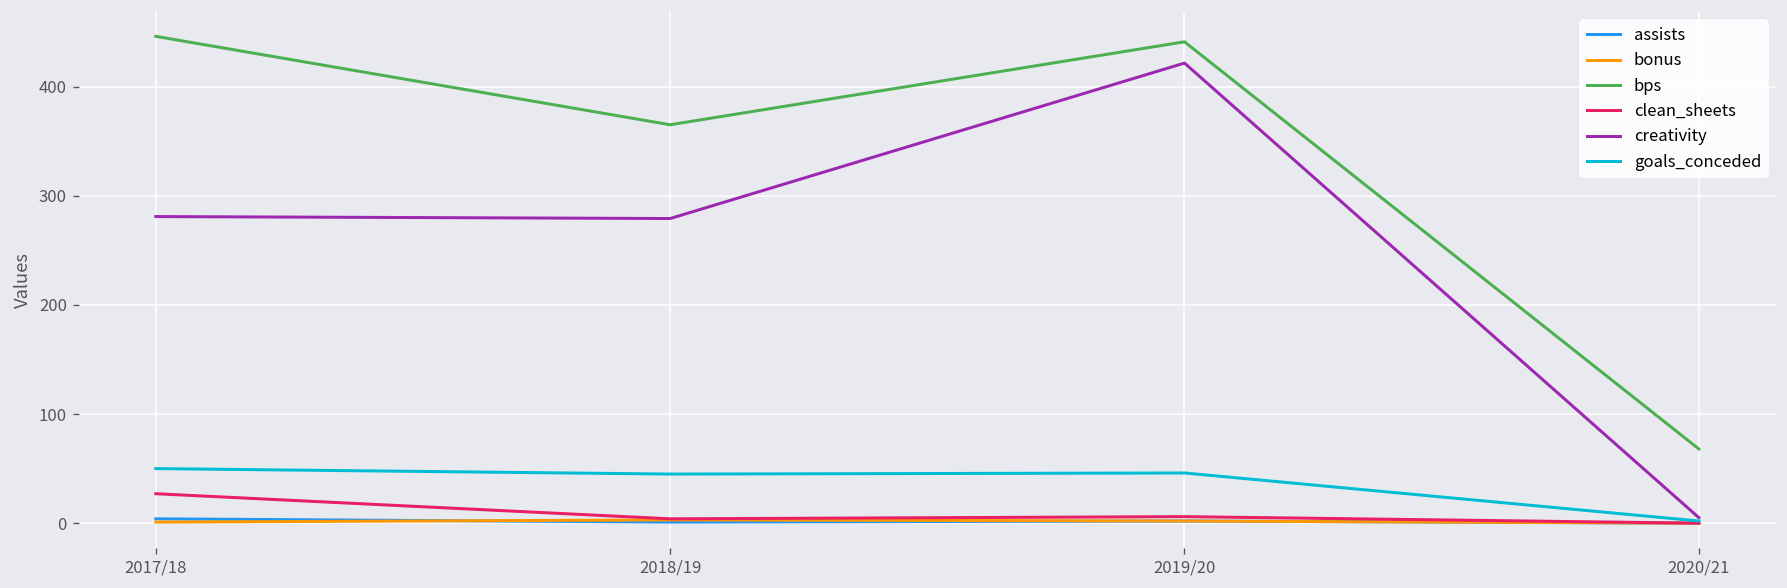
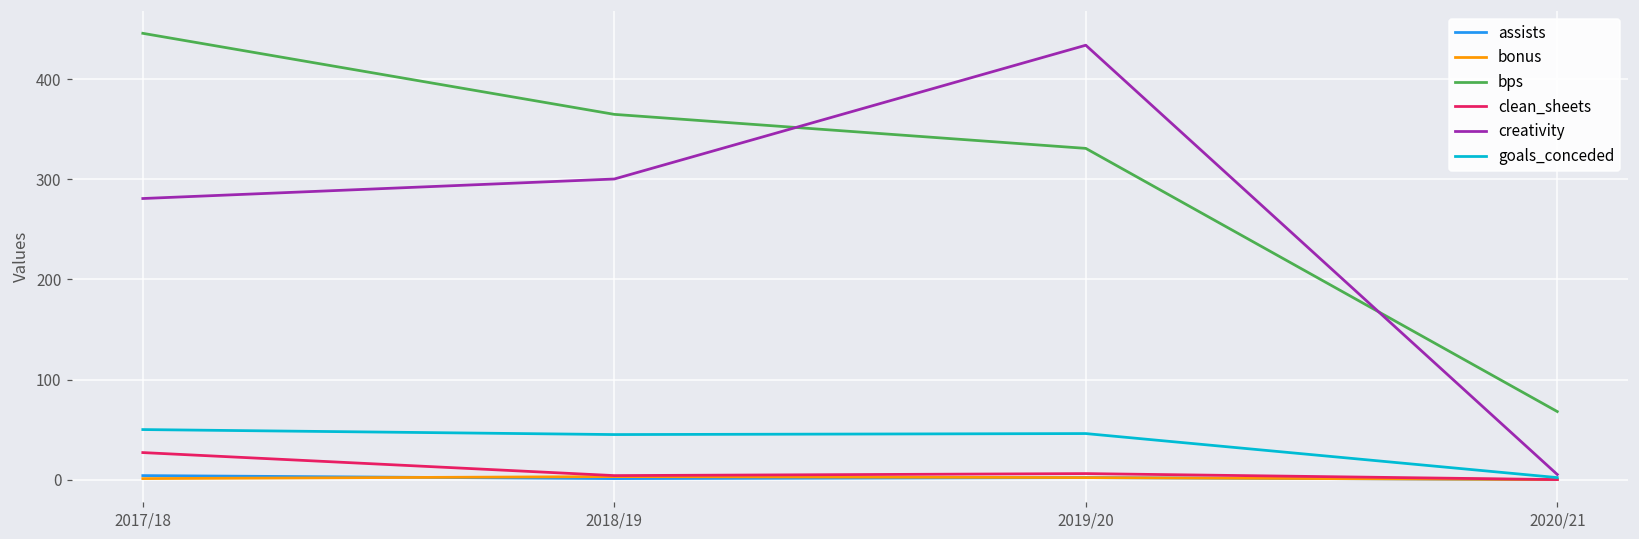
  {
    "bonus": {
      "2017/18": 0
    },
    "bps": {
      "2017/18": 450,
      "2018/19": 370,
-     "2019/20": 440,
+     "2019/20": 330,
      "2020/21": 70
    },
    "clean_sheets": {
      "2017/18": 30,
      "2019/20": 10
    },
    "creativity": {
      "2017/18": 280,
-     "2018/19": 280,
-     "2019/20": 420,
+     "2018/19": 300,
+     "2019/20": 430,
      "2020/21": 10
    }
  }
